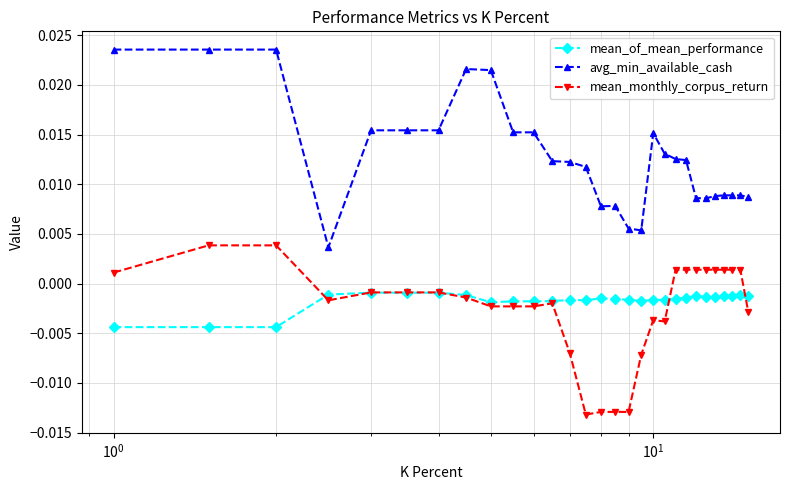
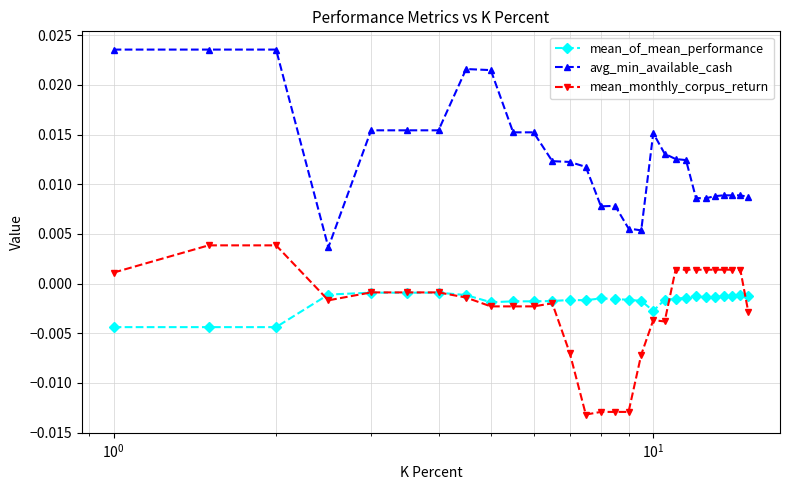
  {
    "mean_of_mean_performance": {
      "10^0": -0.004,
-     "10^1": -0.002
+     "10^1": -0.003
    },
    "avg_min_available_cash": {
      "10^0": 0.024,
      "10^1": 0.015
    },
    "mean_monthly_corpus_return": {
      "10^0": 0.001,
      "10^1": -0.004
    }
  }
